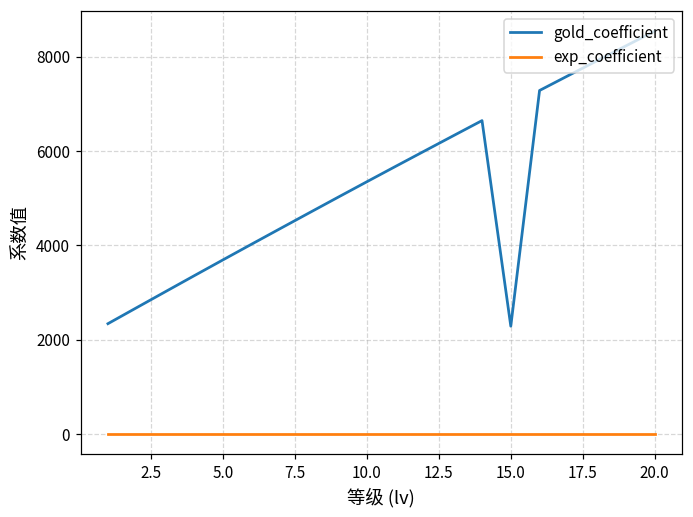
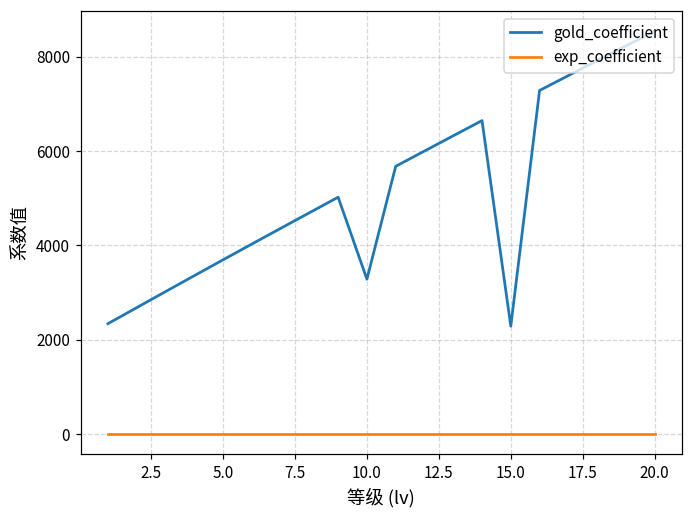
  {
    "gold_coefficient": {
      "5.0": 3700,
-     "10.0": 5400,
+     "10.0": 3300,
      "15.0": 2300
    },
    "exp_coefficient": {
      "5.0": 0,
      "10.0": 0,
      "15.0": 0,
      "20.0": 0
    }
  }
